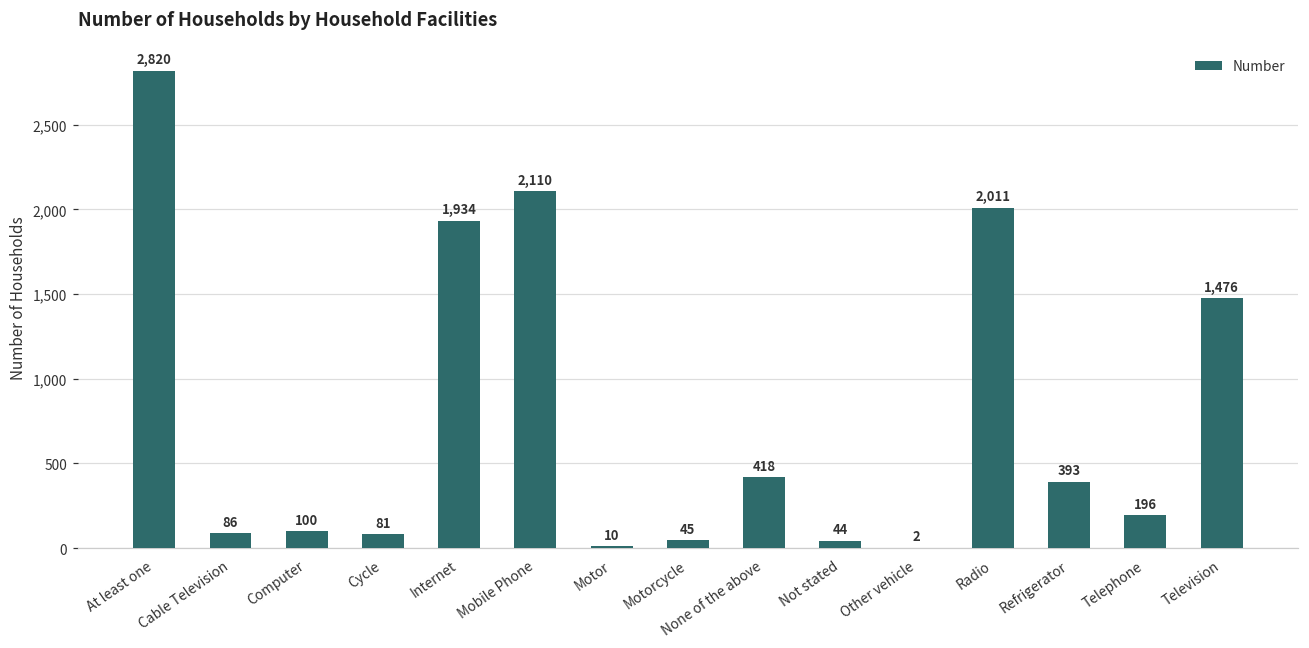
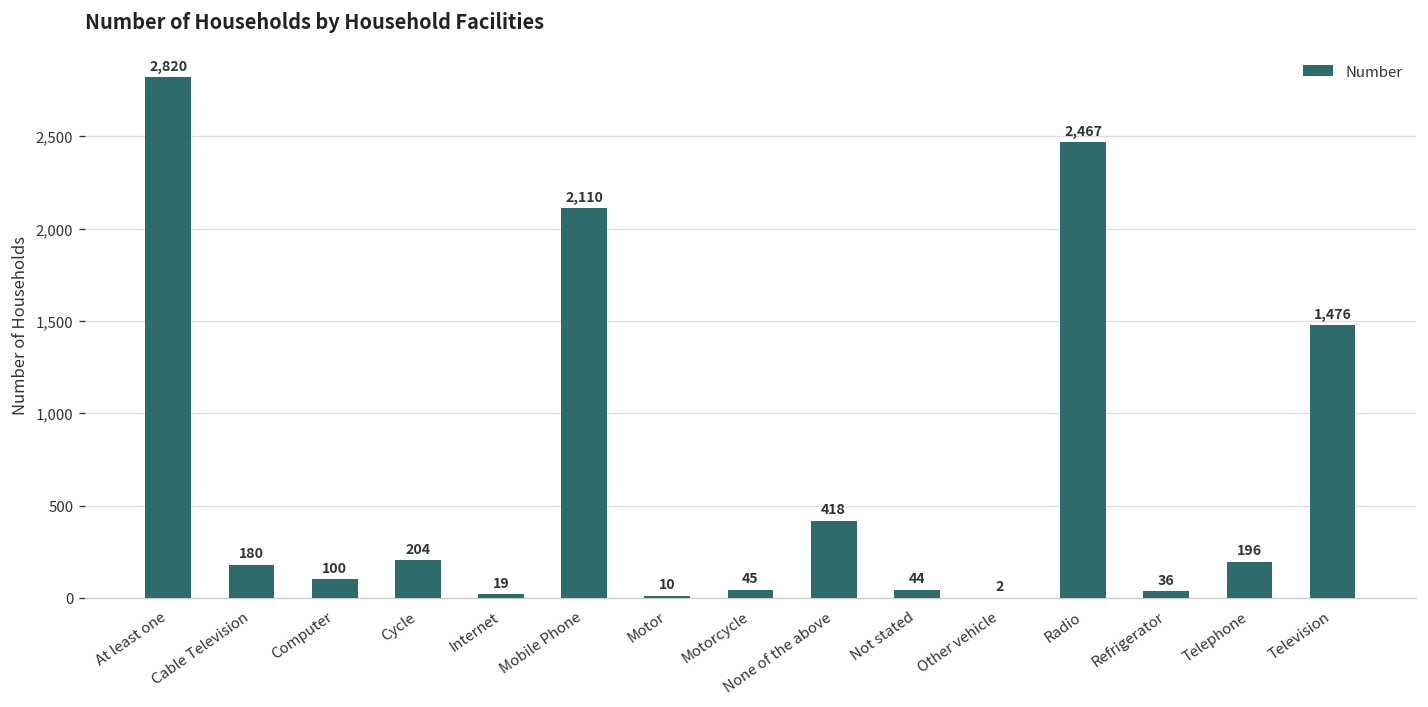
  {
    "At least one": "2,820",
-   "Cable Television": "86",
+   "Cable Television": "180",
    "Computer": "100",
-   "Cycle": "81",
-   "Internet": "1,934",
+   "Cycle": "204",
+   "Internet": "19",
    "Mobile Phone": "2,110",
    "Motor": "10",
    "Motorcycle": "45",
    "None of the above": "418",
    "Not stated": "44",
    "Other vehicle": "2",
-   "Radio": "2,011",
-   "Refrigerator": "393",
+   "Radio": "2,467",
+   "Refrigerator": "36",
    "Telephone": "196",
    "Television": "1,476"
  }
